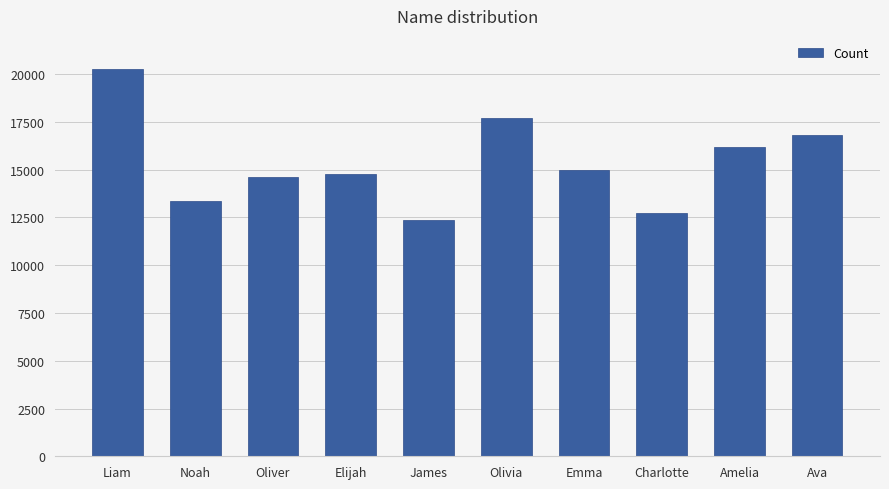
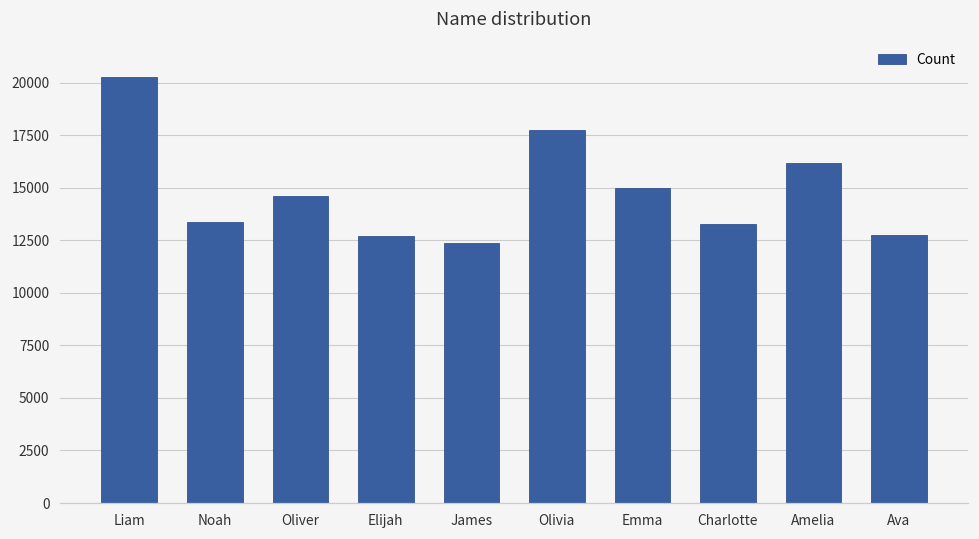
  {
    "Liam": 20300,
    "Noah": 13400,
    "Oliver": 14600,
-   "Elijah": 14800,
+   "Elijah": 12700,
    "James": 12400,
    "Olivia": 17700,
    "Emma": 15000,
-   "Charlotte": 12700,
+   "Charlotte": 13300,
    "Amelia": 16200,
-   "Ava": 16800
+   "Ava": 12800
  }
